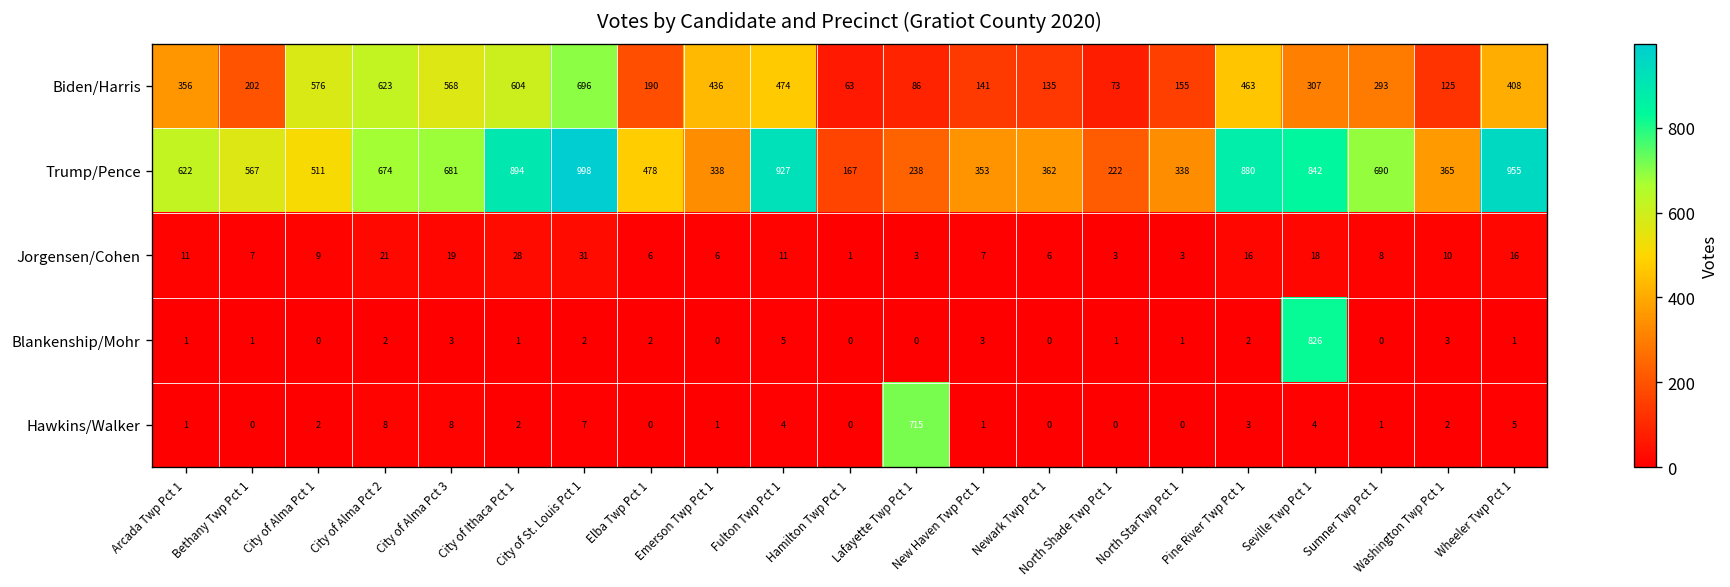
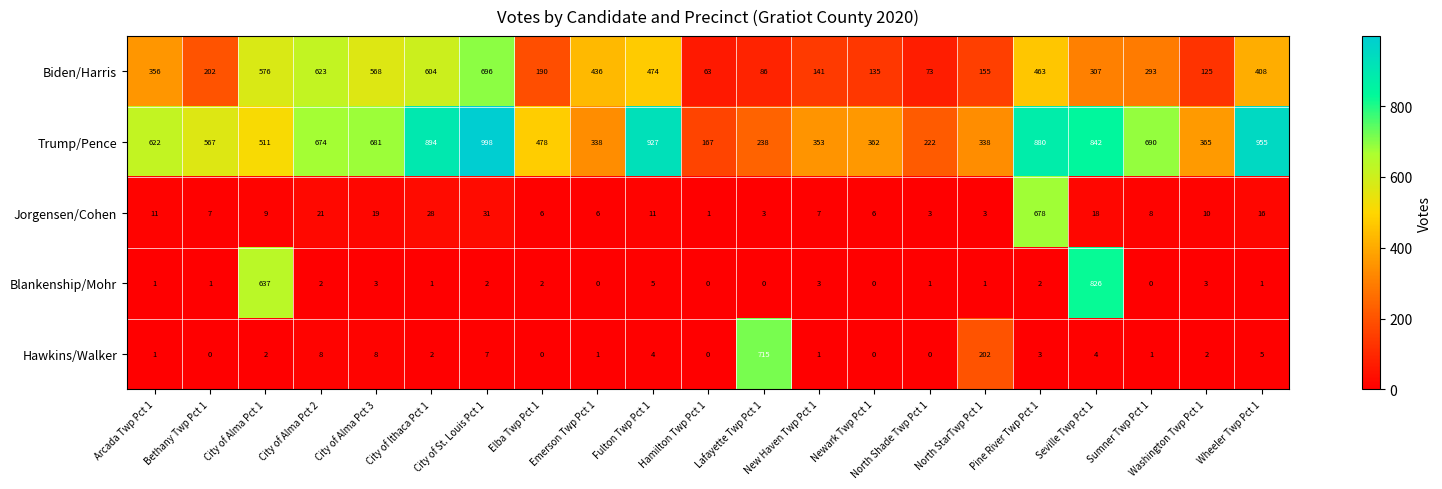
  {
    "Biden/Harris": {
      "Arcada Twp Pct 1": 356,
      "Bethany Twp Pct 1": 202,
      "City of Alma Pct 1": 576,
      "City of Alma Pct 2": 623,
      "City of Alma Pct 3": 568,
      "City of Ithaca Pct 1": 604,
      "City of St. Louis Pct 1": 696,
      "Elba Twp Pct 1": 190,
      "Emerson Twp Pct 1": 436,
      "Fulton Twp Pct 1": 474,
      "Hamilton Twp Pct 1": 63,
      "Lafayette Twp Pct 1": 86,
      "New Haven Twp Pct 1": 141,
      "Newark Twp Pct 1": 135,
      "North Shade Twp Pct 1": 73,
      "North StarTwp Pct 1": 155,
      "Pine River Twp Pct 1": 463,
      "Seville Twp Pct 1": 307,
      "Sumner Twp Pct 1": 293,
      "Washington Twp Pct 1": 125,
      "Wheeler Twp Pct 1": 408
    },
    "Trump/Pence": {
      "Arcada Twp Pct 1": 622,
      "Bethany Twp Pct 1": 567,
      "City of Alma Pct 1": 511,
      "City of Alma Pct 2": 674,
      "City of Alma Pct 3": 681,
      "City of Ithaca Pct 1": 894,
      "City of St. Louis Pct 1": 998,
      "Elba Twp Pct 1": 478,
      "Emerson Twp Pct 1": 338,
      "Fulton Twp Pct 1": 927,
      "Hamilton Twp Pct 1": 167,
      "Lafayette Twp Pct 1": 238,
      "New Haven Twp Pct 1": 353,
      "Newark Twp Pct 1": 362,
      "North Shade Twp Pct 1": 222,
      "North StarTwp Pct 1": 338,
      "Pine River Twp Pct 1": 880,
      "Seville Twp Pct 1": 842,
      "Sumner Twp Pct 1": 690,
      "Washington Twp Pct 1": 365,
      "Wheeler Twp Pct 1": 955
    },
    "Jorgensen/Cohen": {
      "Arcada Twp Pct 1": 11,
      "Bethany Twp Pct 1": 7,
      "City of Alma Pct 1": 9,
      "City of Alma Pct 2": 21,
      "City of Alma Pct 3": 19,
      "City of Ithaca Pct 1": 28,
      "City of St. Louis Pct 1": 31,
      "Elba Twp Pct 1": 6,
      "Emerson Twp Pct 1": 6,
      "Fulton Twp Pct 1": 11,
      "Hamilton Twp Pct 1": 1,
      "Lafayette Twp Pct 1": 3,
      "New Haven Twp Pct 1": 7,
      "Newark Twp Pct 1": 6,
      "North Shade Twp Pct 1": 3,
      "North StarTwp Pct 1": 3,
-     "Pine River Twp Pct 1": 16,
+     "Pine River Twp Pct 1": 678,
      "Seville Twp Pct 1": 18,
      "Sumner Twp Pct 1": 8,
      "Washington Twp Pct 1": 10,
      "Wheeler Twp Pct 1": 16
    },
    "Blankenship/Mohr": {
      "Arcada Twp Pct 1": 1,
      "Bethany Twp Pct 1": 1,
-     "City of Alma Pct 1": 0,
+     "City of Alma Pct 1": 637,
      "City of Alma Pct 2": 2,
      "City of Alma Pct 3": 3,
      "City of Ithaca Pct 1": 1,
      "City of St. Louis Pct 1": 2,
      "Elba Twp Pct 1": 2,
      "Emerson Twp Pct 1": 0,
      "Fulton Twp Pct 1": 5,
      "Hamilton Twp Pct 1": 0,
      "Lafayette Twp Pct 1": 0,
      "New Haven Twp Pct 1": 3,
      "Newark Twp Pct 1": 0,
      "North Shade Twp Pct 1": 1,
      "North StarTwp Pct 1": 1,
      "Pine River Twp Pct 1": 2,
      "Seville Twp Pct 1": 826,
      "Sumner Twp Pct 1": 0,
      "Washington Twp Pct 1": 3,
      "Wheeler Twp Pct 1": 1
    },
    "Hawkins/Walker": {
      "Arcada Twp Pct 1": 1,
      "Bethany Twp Pct 1": 0,
      "City of Alma Pct 1": 2,
      "City of Alma Pct 2": 8,
      "City of Alma Pct 3": 8,
      "City of Ithaca Pct 1": 2,
      "City of St. Louis Pct 1": 7,
      "Elba Twp Pct 1": 0,
      "Emerson Twp Pct 1": 1,
      "Fulton Twp Pct 1": 4,
      "Hamilton Twp Pct 1": 0,
      "Lafayette Twp Pct 1": 715,
      "New Haven Twp Pct 1": 1,
      "Newark Twp Pct 1": 0,
      "North Shade Twp Pct 1": 0,
-     "North StarTwp Pct 1": 0,
+     "North StarTwp Pct 1": 202,
      "Pine River Twp Pct 1": 3,
      "Seville Twp Pct 1": 4,
      "Sumner Twp Pct 1": 1,
      "Washington Twp Pct 1": 2,
      "Wheeler Twp Pct 1": 5
    }
  }
